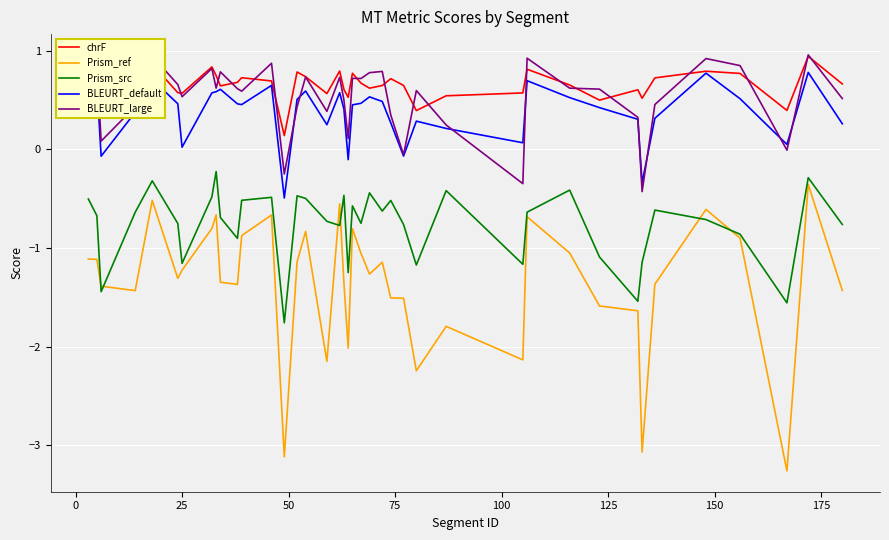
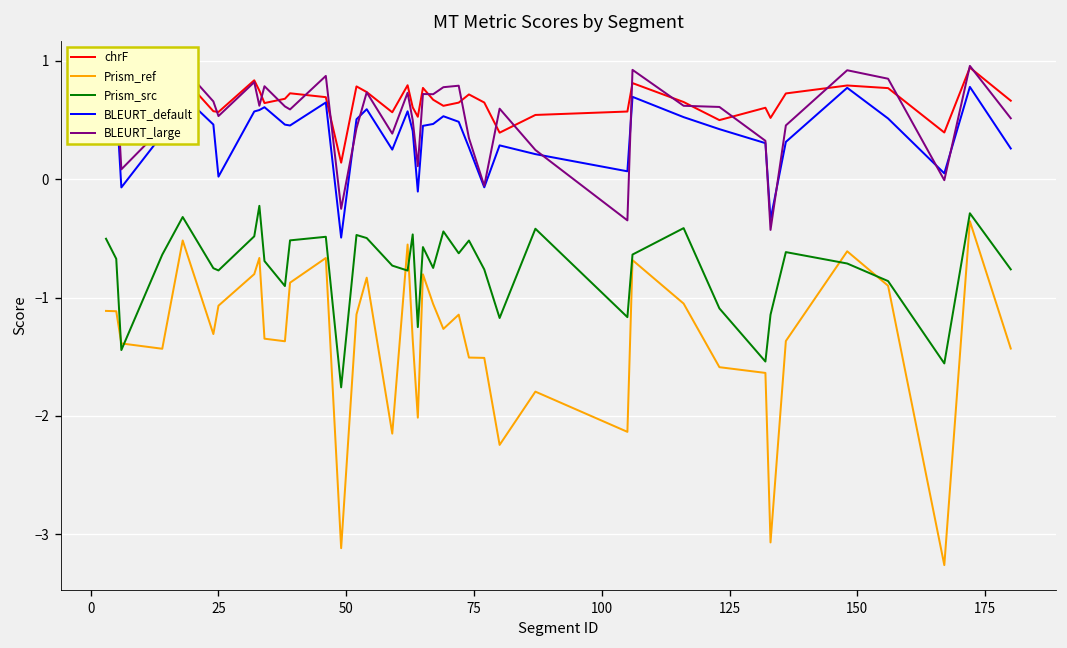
  {
    "chrF": {
      "25": 0.6
    },
    "Prism_ref": {
-     "25": -1.2
+     "25": -1.1
    },
    "Prism_src": {
-     "25": -1.2
+     "25": -0.8
    },
    "BLEURT_default": {
      "25": 0.0
    },
    "BLEURT_large": {
      "25": 0.5
    }
  }
